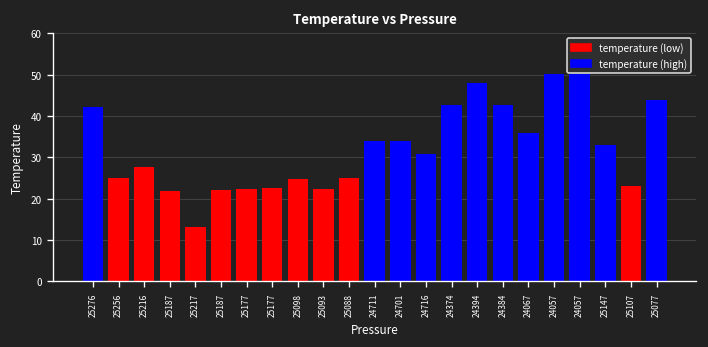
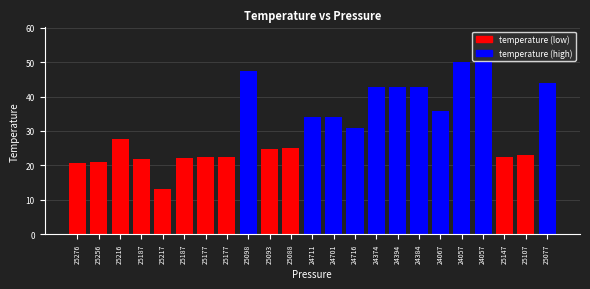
  {
-   "25276": 42,
-   "25256": 25,
+   "25276": 21,
+   "25256": 21,
    "25216": 28,
    "25217": 13,
-   "25098": 25,
-   "25093": 22,
+   "25098": 47,
+   "25093": 25,
    "25088": 25,
    "24711": 34,
    "24701": 34,
    "24716": 31,
    "24374": 43,
-   "24394": 48,
+   "24394": 43,
    "24384": 43,
    "24067": 36,
-   "25147": 33,
+   "25147": 23,
    "25107": 23,
    "25077": 44
  }
